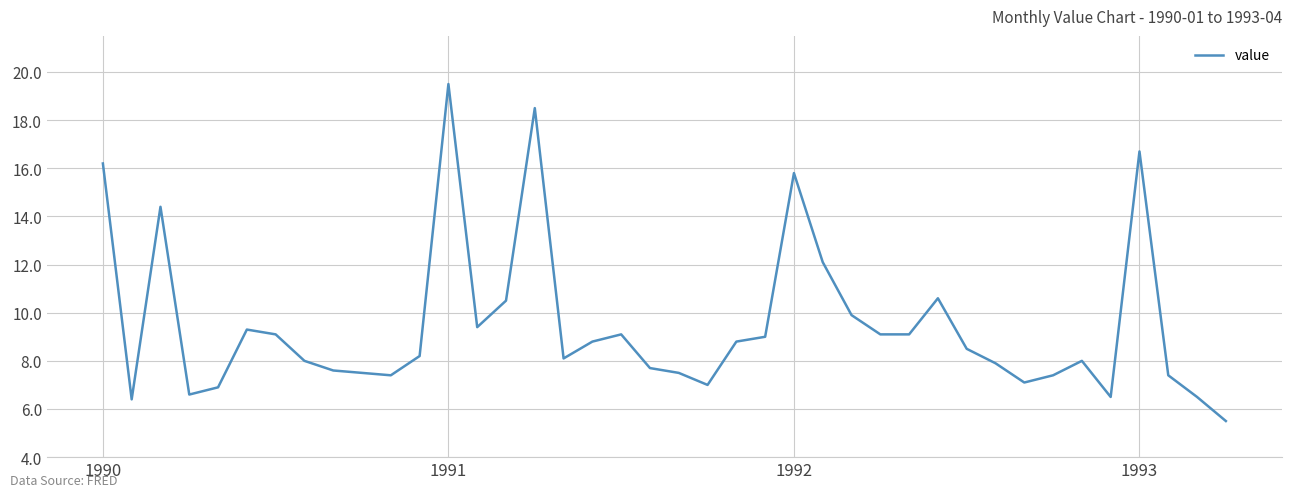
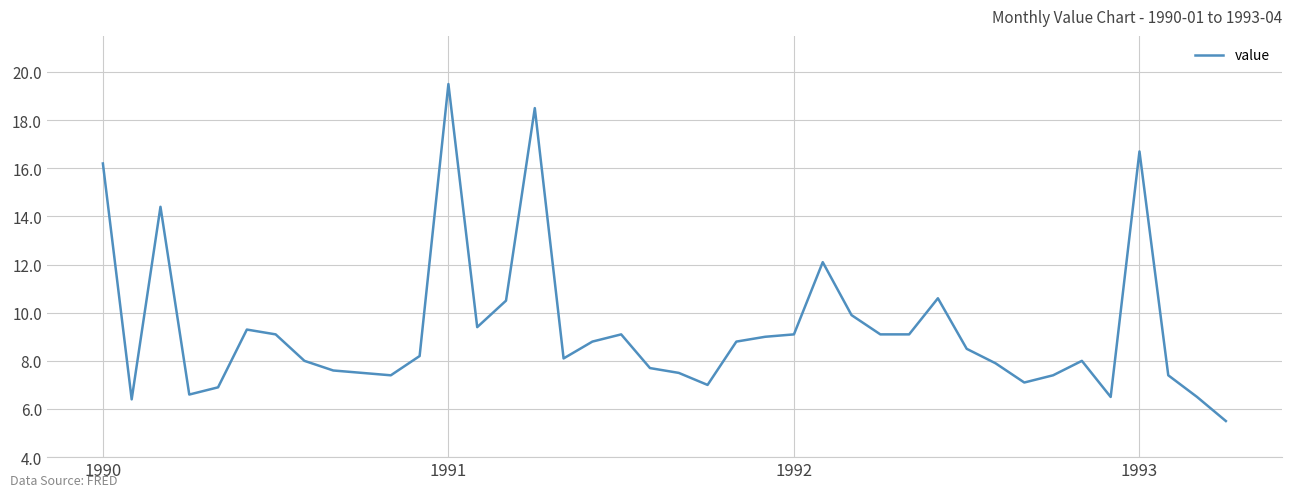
  {
    "1990": 16.2,
    "1991": 19.5,
-   "1992": 15.8,
+   "1992": 9.1,
    "1993": 16.7
  }
